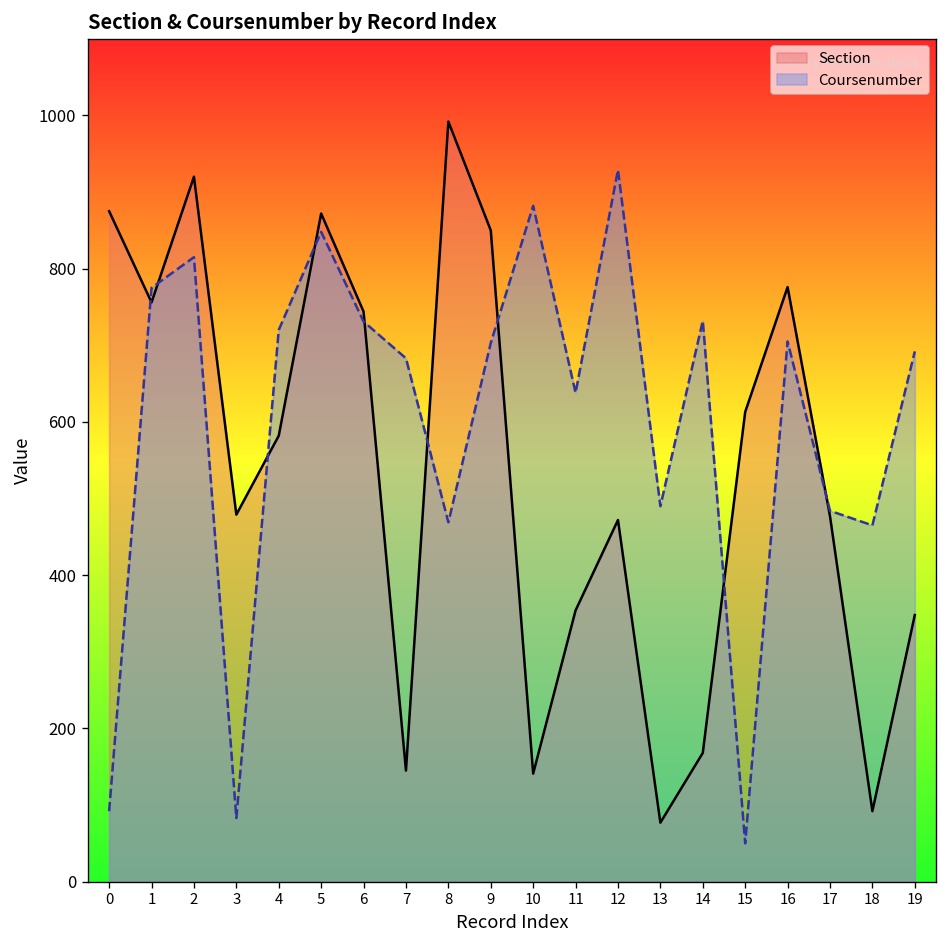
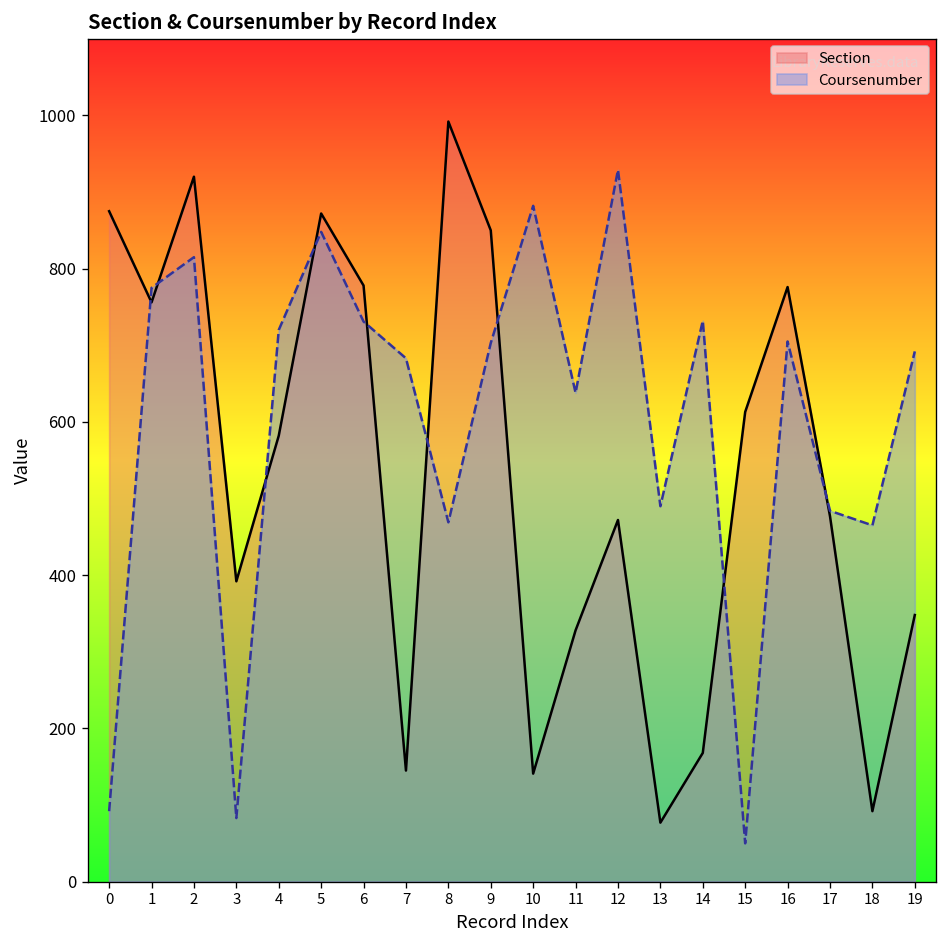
  {
    "Section": {
      "0": 880,
      "1": 760,
      "2": 920,
-     "3": 480,
+     "3": 390,
      "4": 580,
      "5": 870,
-     "6": 740,
+     "6": 780,
      "7": 150,
      "8": 990,
      "9": 850,
      "10": 140,
-     "11": 350,
+     "11": 330,
      "12": 470,
      "13": 80,
      "14": 170,
      "15": 610,
      "16": 780,
      "17": 480,
      "18": 90,
      "19": 350
    },
    "Coursenumber": {
      "0": 90,
      "1": 780,
      "2": 820,
      "3": 80,
      "4": 720,
      "5": 850,
      "6": 730,
      "7": 680,
      "8": 470,
      "9": 700,
      "10": 880,
      "11": 640,
      "12": 930,
      "13": 490,
      "14": 730,
      "15": 50,
      "16": 710,
      "17": 480,
      "18": 470,
      "19": 690
    }
  }
